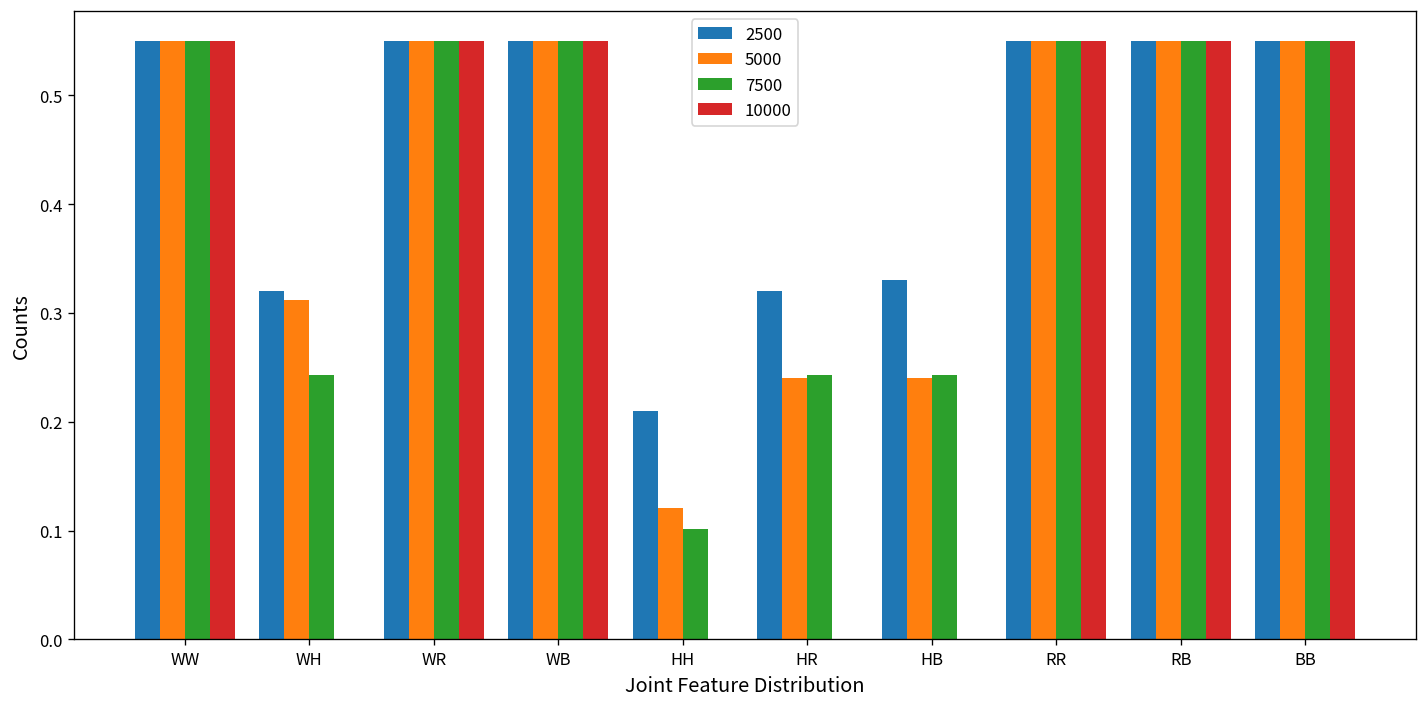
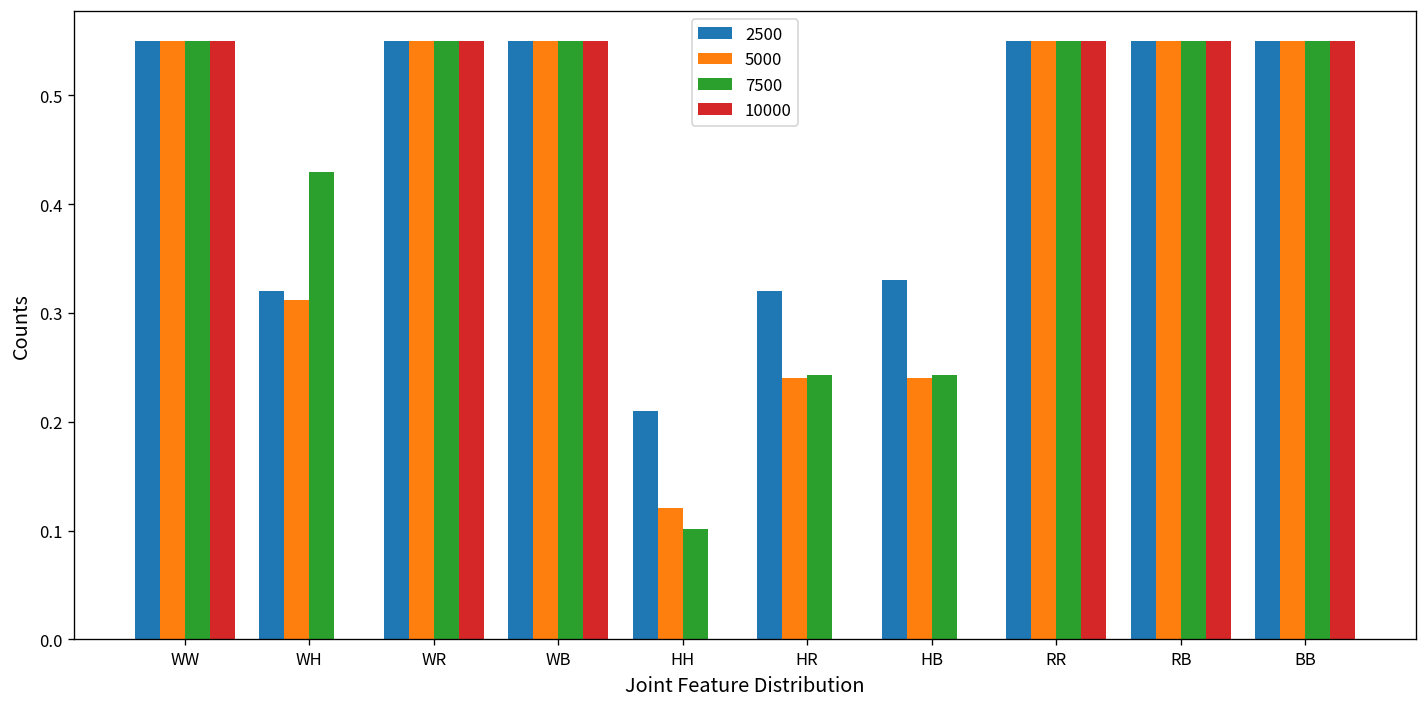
  {
    "2500": {
      "WW": 0.55,
      "WH": 0.32,
      "WR": 0.55,
      "WB": 0.55,
      "HH": 0.21,
      "HR": 0.32,
      "HB": 0.33,
      "RR": 0.55,
      "RB": 0.55,
      "BB": 0.55
    },
    "5000": {
      "WW": 0.55,
      "WH": 0.31,
      "WR": 0.55,
      "WB": 0.55,
      "HH": 0.12,
      "HR": 0.24,
      "HB": 0.24,
      "RR": 0.55,
      "RB": 0.55,
      "BB": 0.55
    },
    "7500": {
      "WW": 0.55,
-     "WH": 0.24,
+     "WH": 0.43,
      "WR": 0.55,
      "WB": 0.55,
      "HH": 0.10,
      "HR": 0.24,
      "HB": 0.24,
      "RR": 0.55,
      "RB": 0.55,
      "BB": 0.55
    },
    "10000": {
      "WW": 0.55,
      "WH": 0.00,
      "WR": 0.55,
      "WB": 0.55,
      "HH": 0.00,
      "HR": 0.00,
      "HB": 0.00,
      "RR": 0.55,
      "RB": 0.55,
      "BB": 0.55
    }
  }
